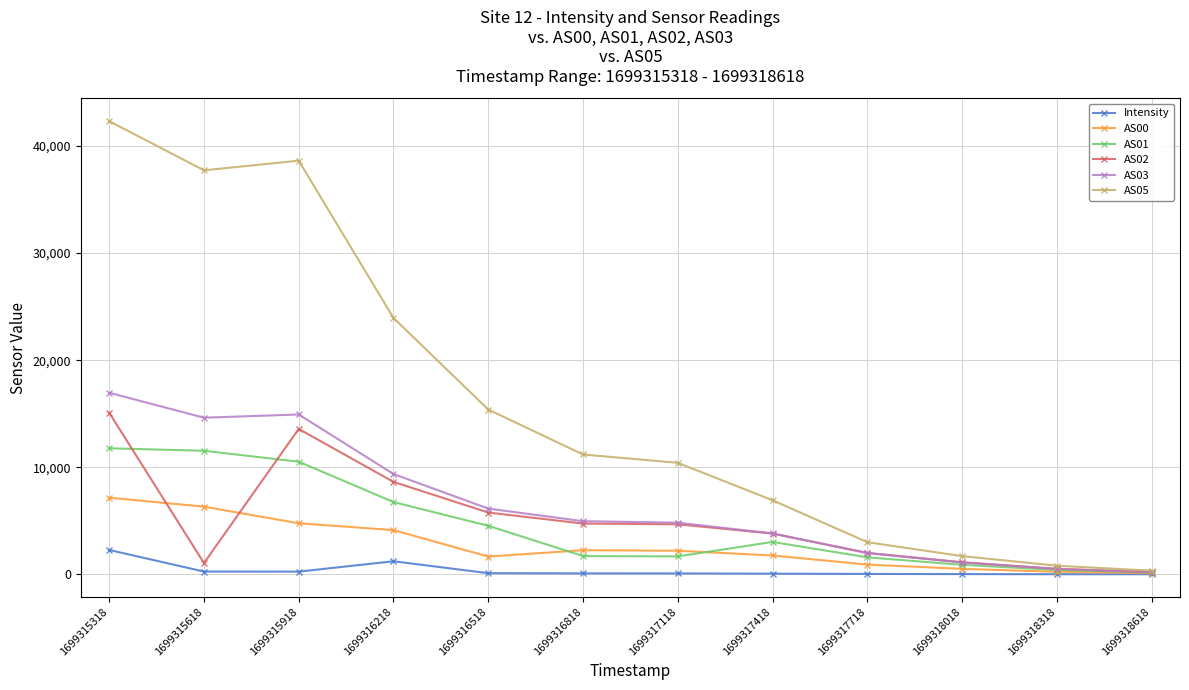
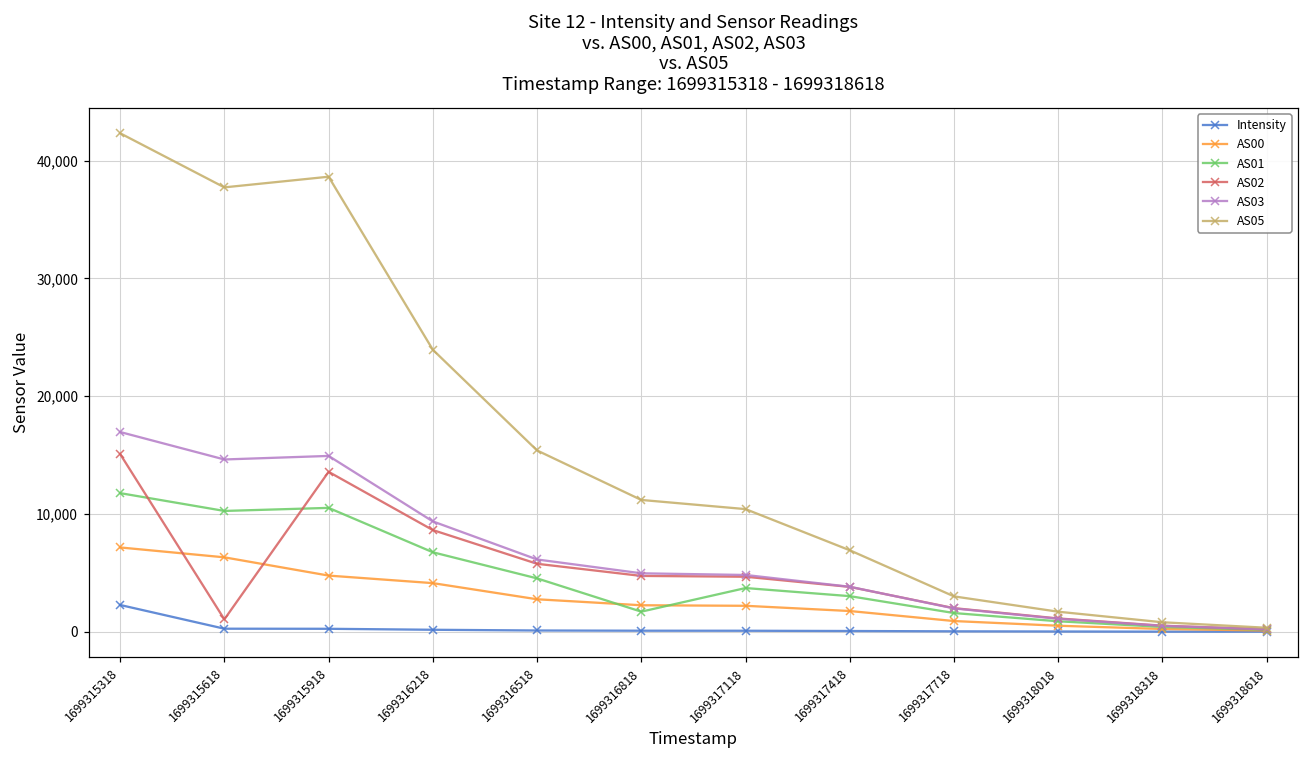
  {
    "Intensity": {
      "1699315318": "2,300",
      "1699315618": "300",
      "1699315918": "200",
-     "1699316218": "1,200",
+     "1699316218": "200",
      "1699316518": "100",
      "1699316818": "100",
      "1699317118": "100",
      "1699317418": "100",
      "1699317718": "0",
      "1699318018": "0"
    },
    "AS00": {
      "1699315318": "7,200",
      "1699315618": "6,300",
      "1699315918": "4,800",
      "1699316218": "4,100",
-     "1699316518": "1,700",
+     "1699316518": "2,800",
      "1699316818": "2,200",
      "1699317118": "2,200",
      "1699317418": "1,800",
      "1699317718": "900",
      "1699318018": "500"
    },
    "AS01": {
      "1699315318": "11,800",
-     "1699315618": "11,500",
+     "1699315618": "10,300",
      "1699315918": "10,500",
      "1699316218": "6,700",
      "1699316518": "4,500",
      "1699316818": "1,700",
-     "1699317118": "1,700",
+     "1699317118": "3,700",
      "1699317418": "3,000",
      "1699317718": "1,600"
    },
    "AS02": {
      "1699315318": "15,100",
      "1699315618": "1,000",
      "1699315918": "13,600",
      "1699316218": "8,600",
      "1699316518": "5,800"
    },
    "AS03": {
      "1699315318": "17,000",
      "1699315618": "14,600",
      "1699315918": "14,900",
      "1699316218": "9,400",
      "1699316518": "6,100"
    },
    "AS05": {
      "1699315318": "42,300",
      "1699315618": "37,700",
      "1699315918": "38,600",
      "1699316218": "23,900",
      "1699316518": "15,400",
      "1699316818": "11,200",
      "1699317118": "10,400",
      "1699317418": "6,900",
      "1699317718": "3,000",
      "1699318018": "1,700",
      "1699318318": "800"
    }
  }
